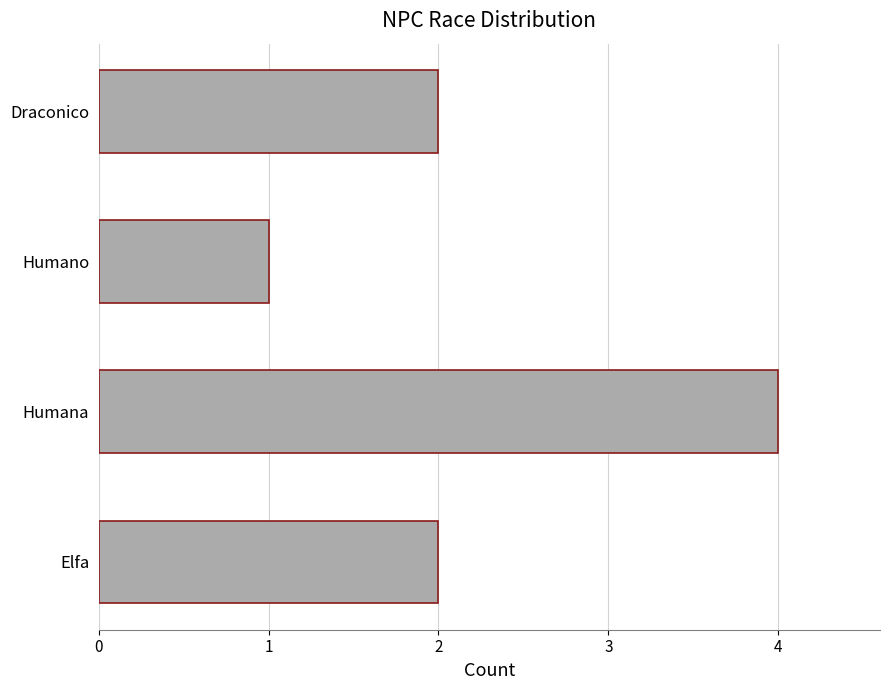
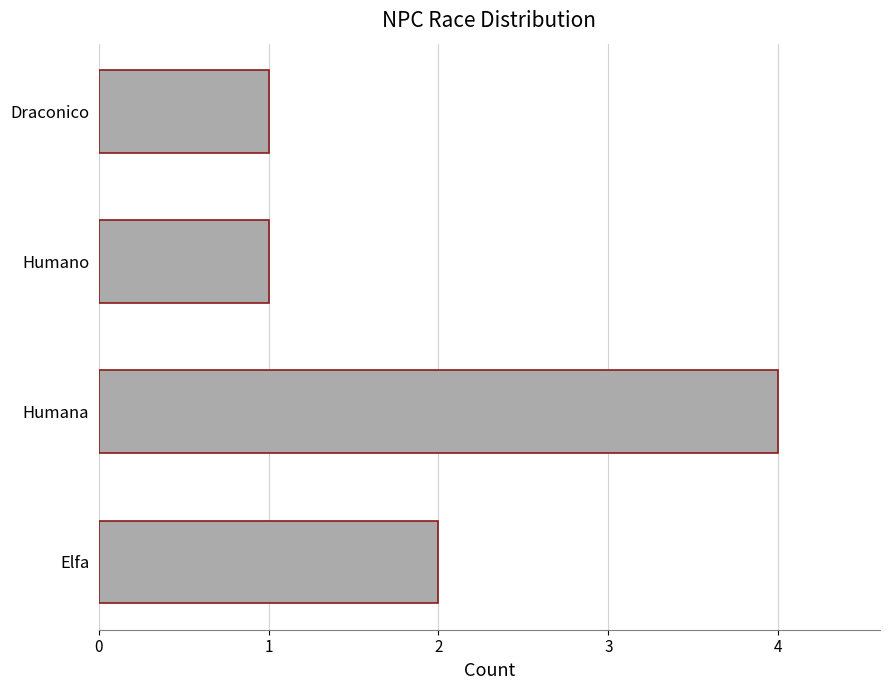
  {
-   "Draconico": 2,
+   "Draconico": 1,
    "Humano": 1,
    "Humana": 4,
    "Elfa": 2
  }
